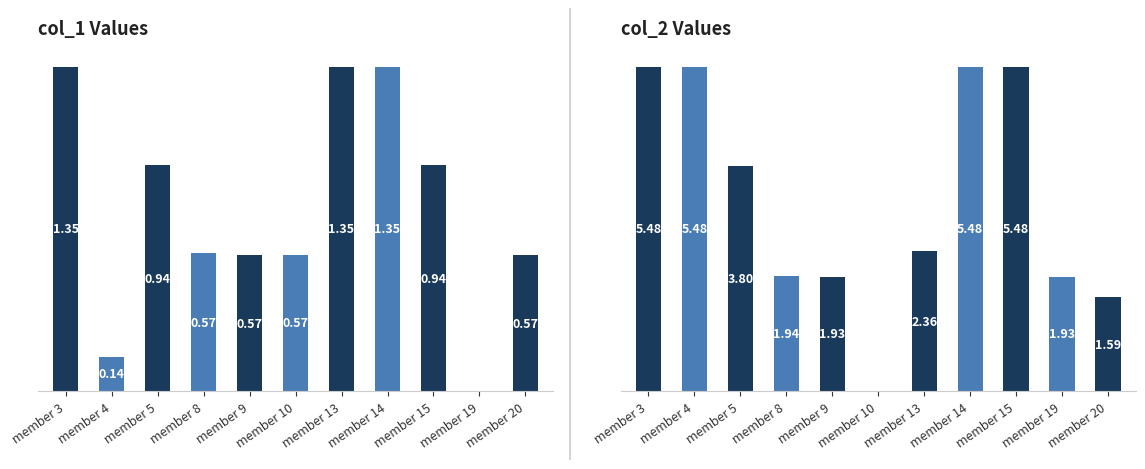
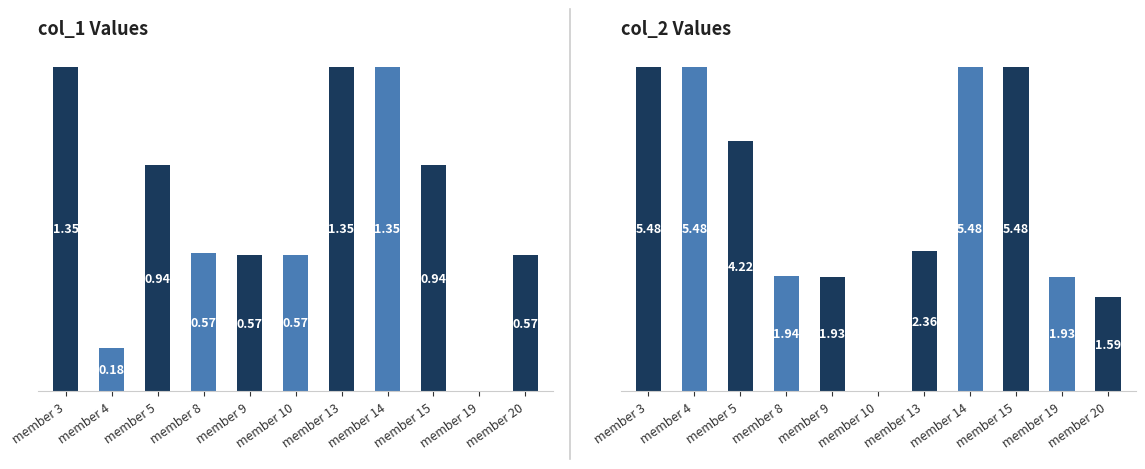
  {
    "col_1 Values": {
      "member 3": 1.35,
-     "member 4": 0.14,
+     "member 4": 0.18,
      "member 5": 0.94,
      "member 8": 0.57,
      "member 9": 0.57,
      "member 10": 0.57,
      "member 13": 1.35,
      "member 14": 1.35,
      "member 15": 0.94,
      "member 20": 0.57
    },
    "col_2 Values": {
      "member 3": 5.48,
      "member 4": 5.48,
-     "member 5": 3.80,
+     "member 5": 4.22,
      "member 8": 1.94,
      "member 9": 1.93,
      "member 13": 2.36,
      "member 14": 5.48,
      "member 15": 5.48,
      "member 19": 1.93,
      "member 20": 1.59
    }
  }
